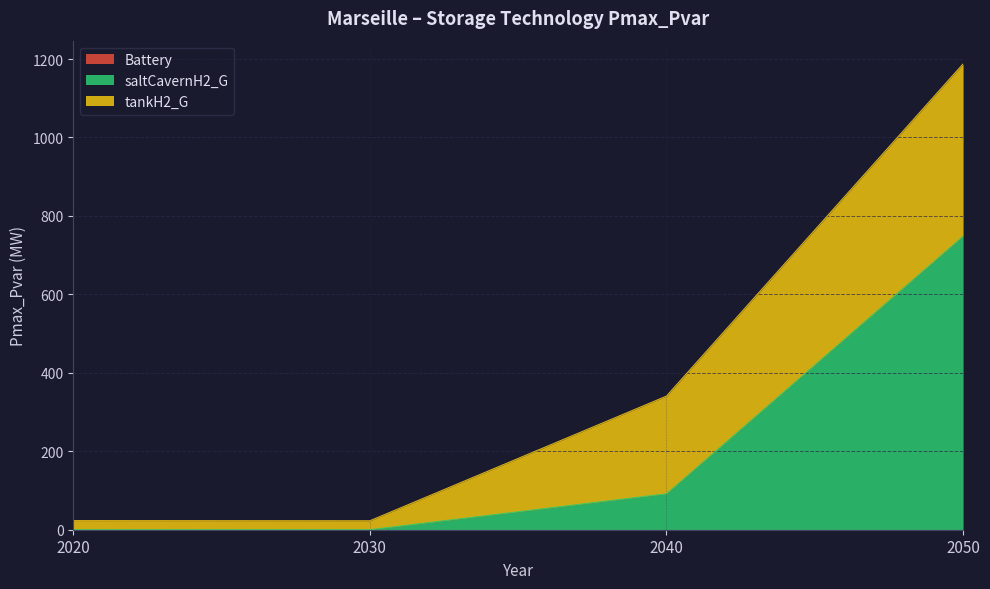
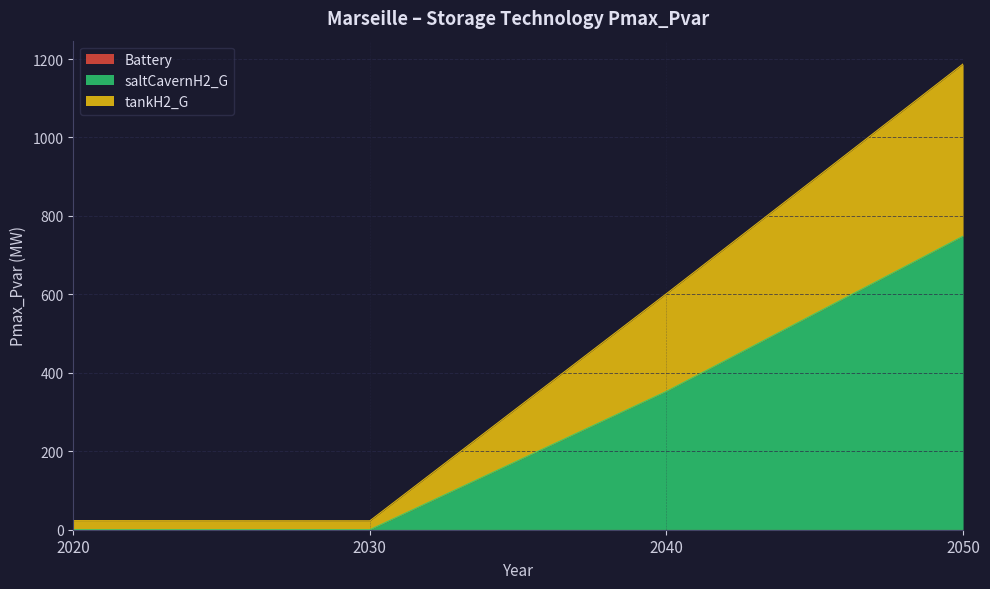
  {
    "Battery": {
      "2040": 0,
      "2050": 0
    },
    "saltCavernH2_G": {
-     "2040": 90,
+     "2040": 350,
      "2050": 750
    },
    "tankH2_G": {
      "2020": 20,
      "2030": 20,
      "2040": 250,
      "2050": 440
    }
  }
